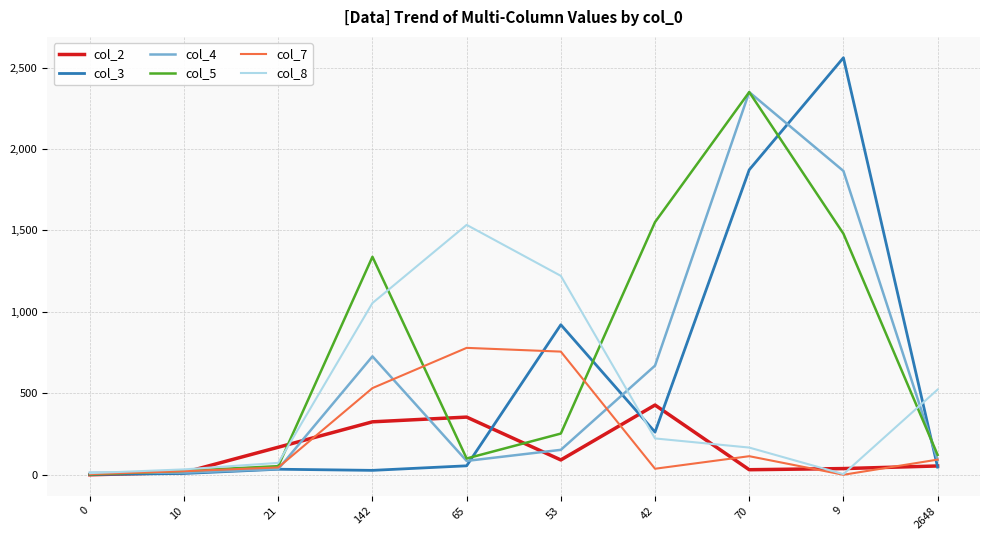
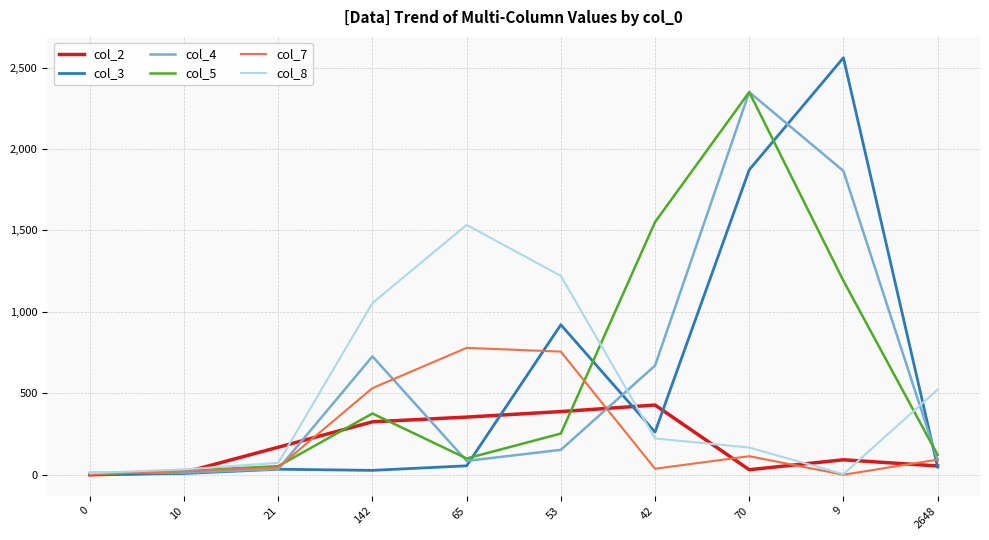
  {
    "col_2": {
      "21": "170",
      "142": "330",
      "65": "350",
-     "53": "90",
+     "53": "390",
      "42": "430",
      "70": "30",
-     "9": "40"
+     "9": "90"
    },
    "col_3": {
      "142": "30",
      "65": "60",
      "53": "920",
      "42": "260",
      "70": "1,870",
      "9": "2,560"
    },
    "col_4": {
      "142": "730",
      "53": "150",
      "42": "670",
      "9": "1,870"
    },
    "col_5": {
-     "142": "1,340",
+     "142": "380",
      "53": "250",
      "42": "1,550",
-     "9": "1,480",
+     "9": "1,190",
      "2648": "120"
    },
    "col_7": {
      "142": "530",
      "65": "780",
      "53": "760",
      "42": "40",
      "70": "110"
    },
    "col_8": {
      "21": "70",
      "142": "1,050",
      "65": "1,530",
      "53": "1,220",
      "42": "220",
      "70": "170",
      "2648": "520"
    }
  }
